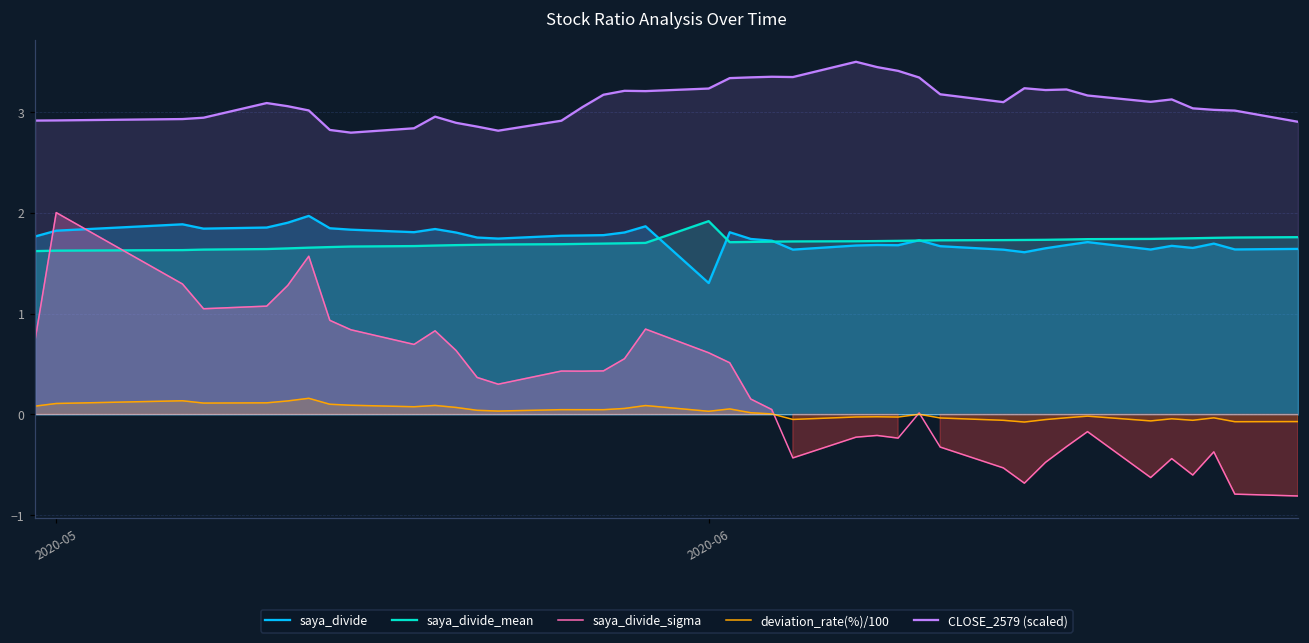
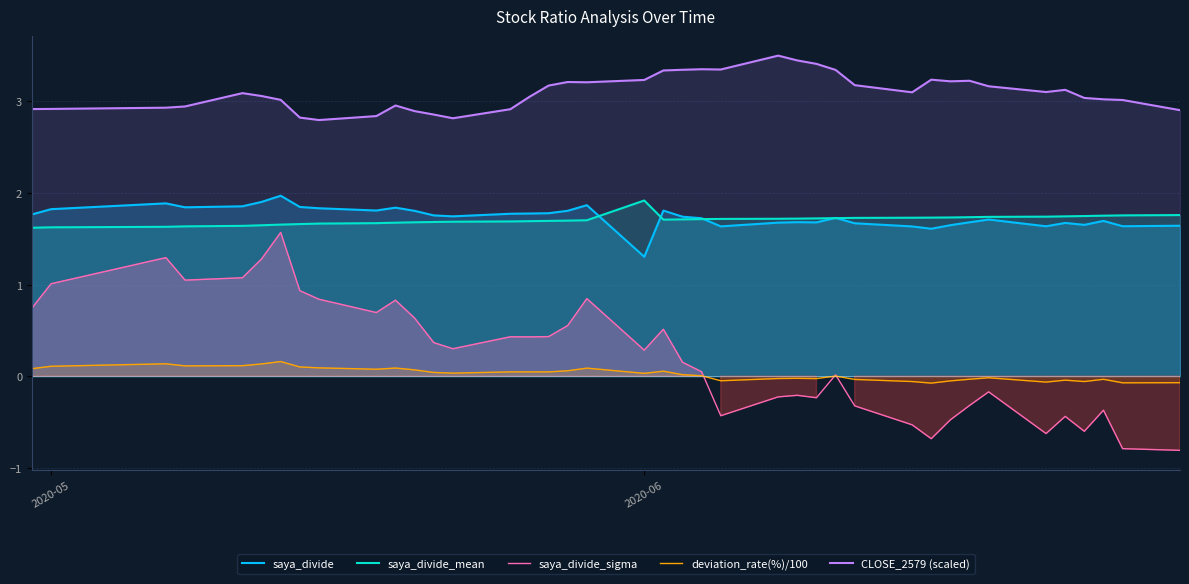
  {
    "saya_divide": {
      "2020-05": 1.8,
      "2020-06": 1.3
    },
    "saya_divide_mean": {
      "2020-05": 1.6,
      "2020-06": 1.9
    },
    "saya_divide_sigma": {
-     "2020-05": 2.0,
-     "2020-06": 0.6
+     "2020-05": 1.0,
+     "2020-06": 0.3
    },
    "deviation_rate(%)/100": {
      "2020-05": 0.1,
      "2020-06": 0.0
    },
    "CLOSE_2579 (scaled)": {
      "2020-05": 2.9,
      "2020-06": 3.2
    }
  }
